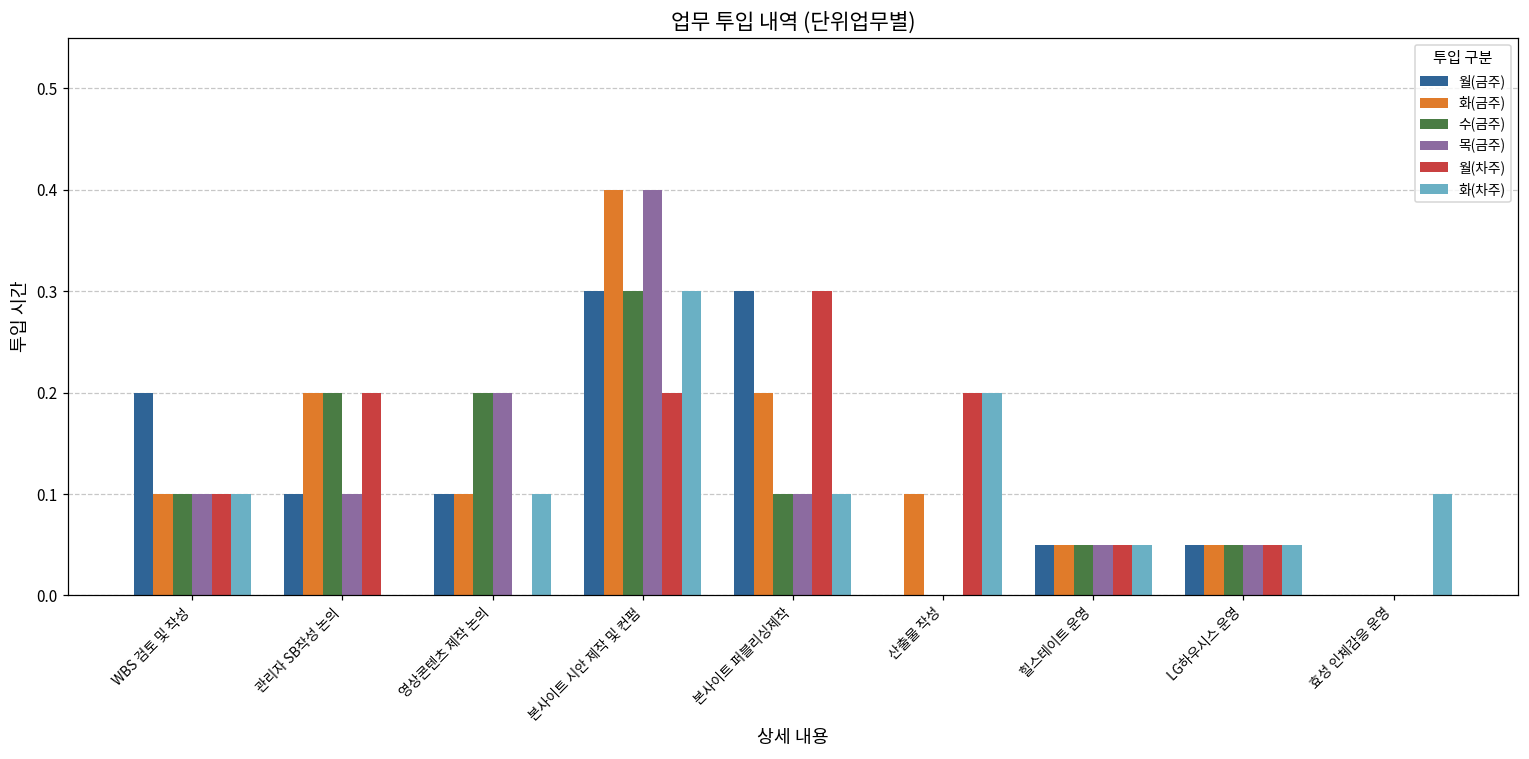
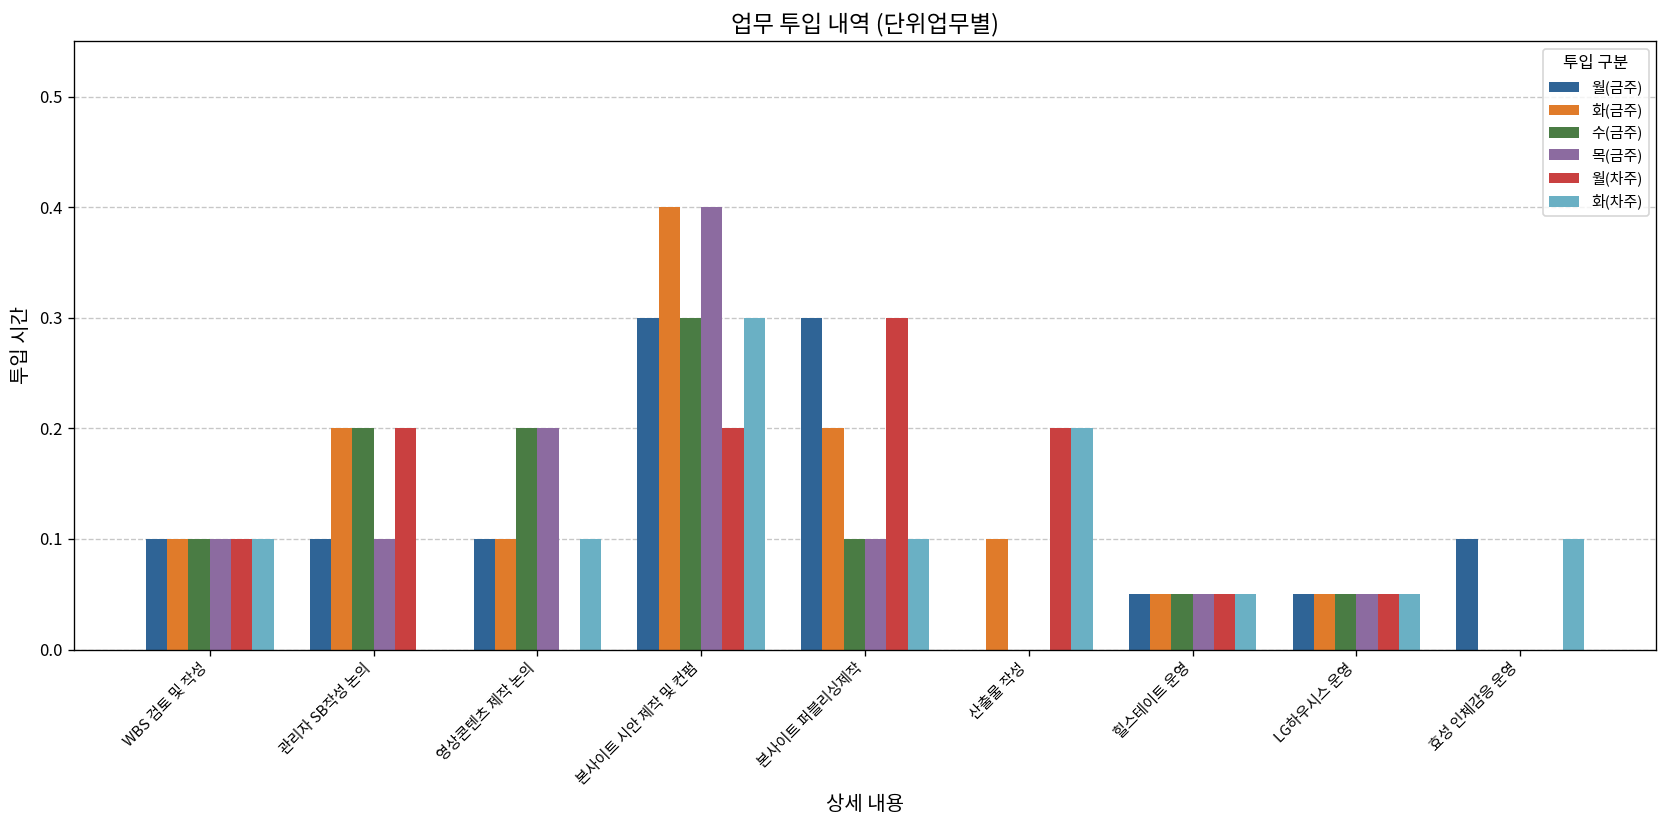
  {
    "월(금주)": {
-     "WBS 검토 및 작성": 0.2,
+     "WBS 검토 및 작성": 0.1,
      "관리자 SB작성 논의": 0.1,
      "영상콘텐츠 제작 논의": 0.1,
      "본사이트 시안 제작 및 컨펌": 0.3,
      "본사이트 퍼블리싱제작": 0.3,
      "산출물 작성": 0.0,
      "힐스테이트 운영": 0.05,
      "LG하우시스 운영": 0.05,
-     "효성 인체감응 운영": 0.0
+     "효성 인체감응 운영": 0.1
    },
    "화(금주)": {
      "WBS 검토 및 작성": 0.1,
      "관리자 SB작성 논의": 0.2,
      "영상콘텐츠 제작 논의": 0.1,
      "본사이트 시안 제작 및 컨펌": 0.4,
      "본사이트 퍼블리싱제작": 0.2,
      "산출물 작성": 0.1,
      "힐스테이트 운영": 0.05,
      "LG하우시스 운영": 0.05,
      "효성 인체감응 운영": 0.0
    },
    "수(금주)": {
      "WBS 검토 및 작성": 0.1,
      "관리자 SB작성 논의": 0.2,
      "영상콘텐츠 제작 논의": 0.2,
      "본사이트 시안 제작 및 컨펌": 0.3,
      "본사이트 퍼블리싱제작": 0.1,
      "산출물 작성": 0.0,
      "힐스테이트 운영": 0.05,
      "LG하우시스 운영": 0.05,
      "효성 인체감응 운영": 0.0
    },
    "목(금주)": {
      "WBS 검토 및 작성": 0.1,
      "관리자 SB작성 논의": 0.1,
      "영상콘텐츠 제작 논의": 0.2,
      "본사이트 시안 제작 및 컨펌": 0.4,
      "본사이트 퍼블리싱제작": 0.1,
      "산출물 작성": 0.0,
      "힐스테이트 운영": 0.05,
      "LG하우시스 운영": 0.05,
      "효성 인체감응 운영": 0.0
    },
    "월(차주)": {
      "WBS 검토 및 작성": 0.1,
      "관리자 SB작성 논의": 0.2,
      "영상콘텐츠 제작 논의": 0.0,
      "본사이트 시안 제작 및 컨펌": 0.2,
      "본사이트 퍼블리싱제작": 0.3,
      "산출물 작성": 0.2,
      "힐스테이트 운영": 0.05,
      "LG하우시스 운영": 0.05,
      "효성 인체감응 운영": 0.0
    },
    "화(차주)": {
      "WBS 검토 및 작성": 0.1,
      "관리자 SB작성 논의": 0.0,
      "영상콘텐츠 제작 논의": 0.1,
      "본사이트 시안 제작 및 컨펌": 0.3,
      "본사이트 퍼블리싱제작": 0.1,
      "산출물 작성": 0.2,
      "힐스테이트 운영": 0.05,
      "LG하우시스 운영": 0.05,
      "효성 인체감응 운영": 0.1
    }
  }
